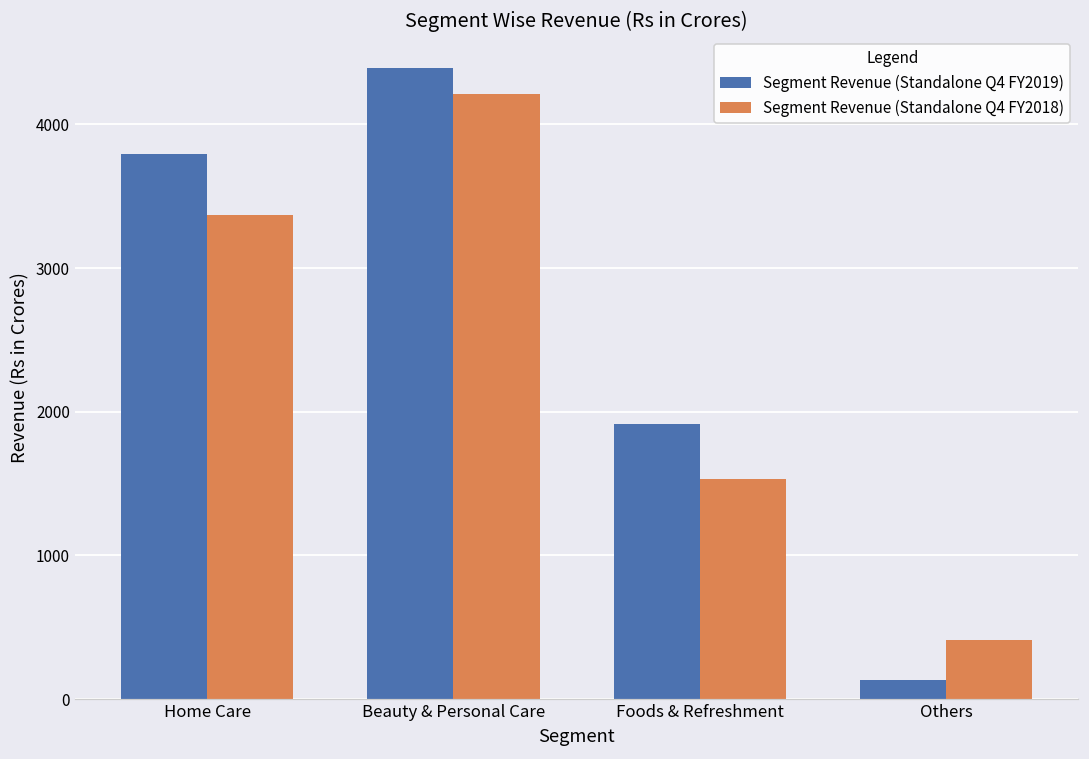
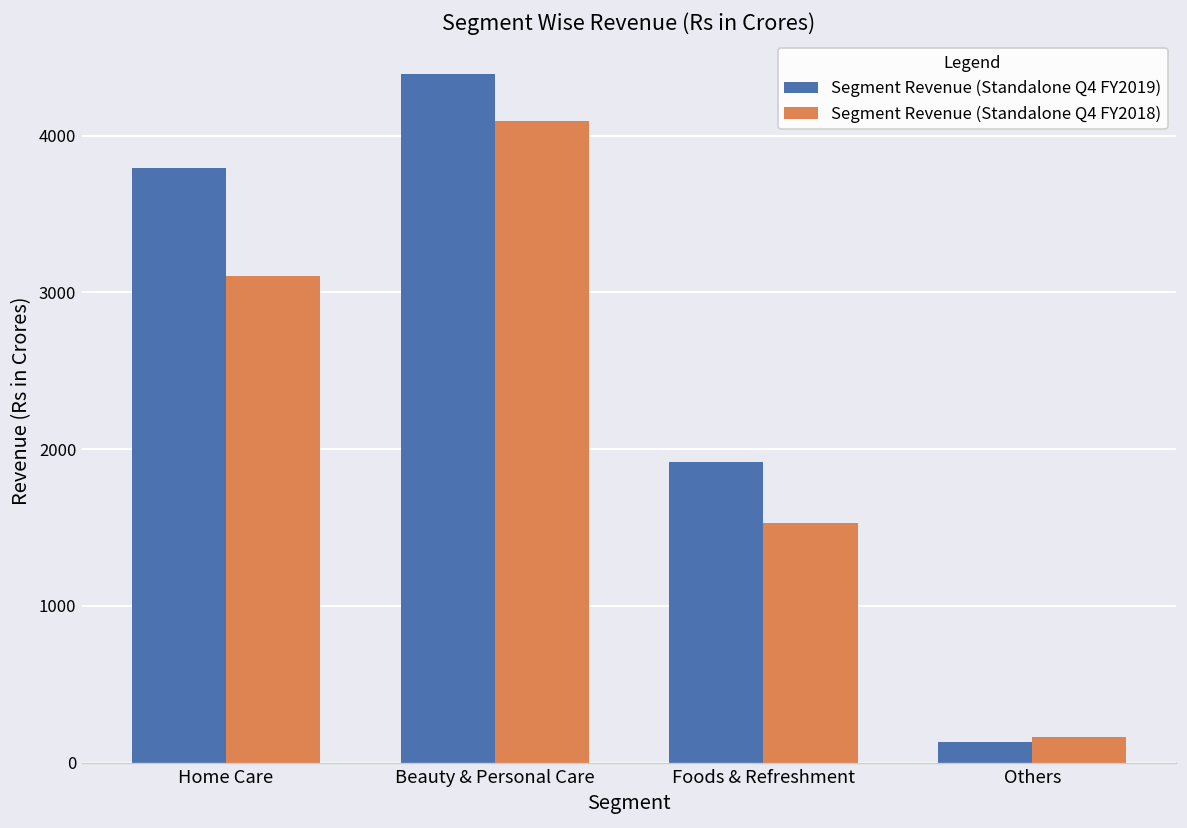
  {
    "Segment Revenue (Standalone Q4 FY2019)": {
      "Home Care": 3800,
      "Beauty & Personal Care": 4390,
      "Foods & Refreshment": 1920,
      "Others": 130
    },
    "Segment Revenue (Standalone Q4 FY2018)": {
-     "Home Care": 3370,
-     "Beauty & Personal Care": 4210,
+     "Home Care": 3100,
+     "Beauty & Personal Care": 4100,
      "Foods & Refreshment": 1530,
-     "Others": 410
+     "Others": 160
    }
  }
